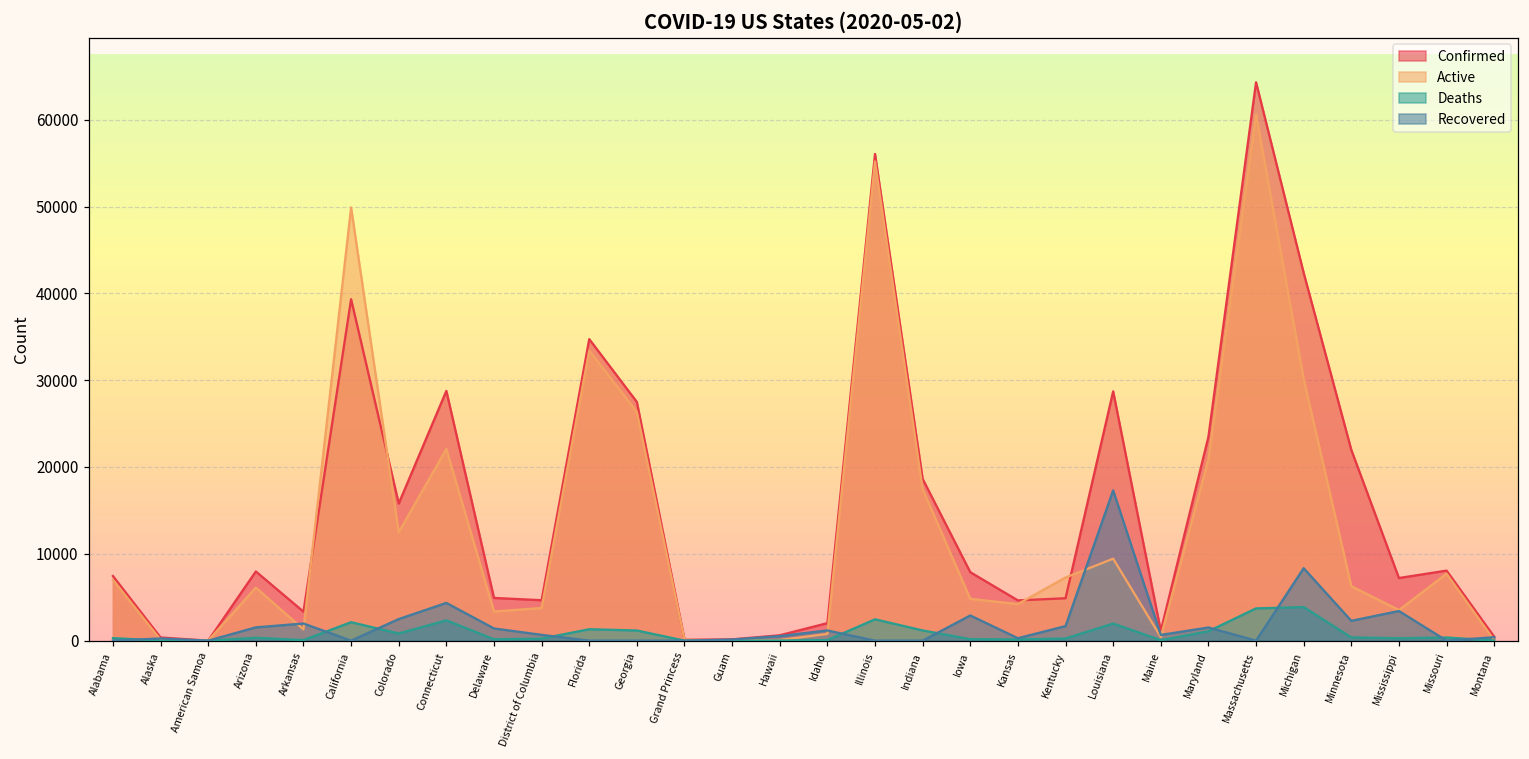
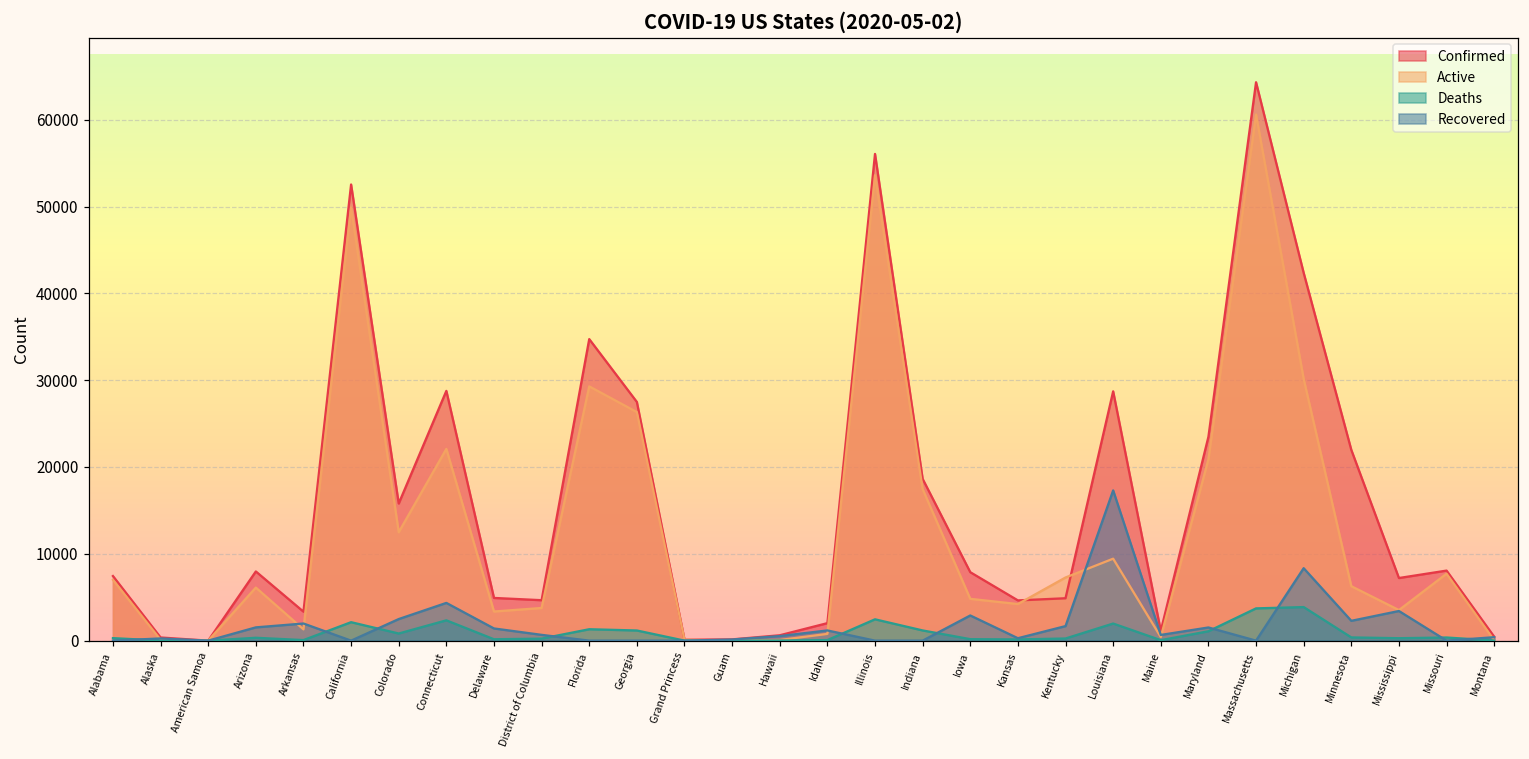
  {
    "Confirmed": {
      "Alabama": 7000,
      "Arizona": 8000,
      "Arkansas": 3000,
-     "California": 39000,
+     "California": 53000,
      "Colorado": 16000,
      "Connecticut": 29000,
      "Delaware": 5000,
      "District of Columbia": 5000,
      "Florida": 35000,
      "Georgia": 27000,
      "Idaho": 2000,
      "Illinois": 56000,
      "Indiana": 19000,
      "Iowa": 8000,
      "Kansas": 5000,
      "Kentucky": 5000,
      "Louisiana": 29000,
      "Maine": 1000,
      "Maryland": 23000,
      "Massachusetts": 64000,
      "Michigan": 42000,
      "Minnesota": 22000,
      "Mississippi": 7000,
      "Missouri": 8000
    },
    "Active": {
      "Alabama": 7000,
      "Arizona": 6000,
      "Arkansas": 1000,
      "California": 50000,
      "Colorado": 12000,
      "Connecticut": 22000,
      "Delaware": 3000,
      "District of Columbia": 4000,
-     "Florida": 33000,
+     "Florida": 29000,
      "Georgia": 26000,
      "Idaho": 1000,
-     "Illinois": 55000,
+     "Illinois": 54000,
      "Indiana": 17000,
      "Iowa": 5000,
      "Kansas": 4000,
      "Kentucky": 7000,
      "Louisiana": 9000,
      "Maryland": 21000,
      "Massachusetts": 61000,
      "Michigan": 30000,
      "Minnesota": 6000,
      "Missouri": 8000
    }
  }
